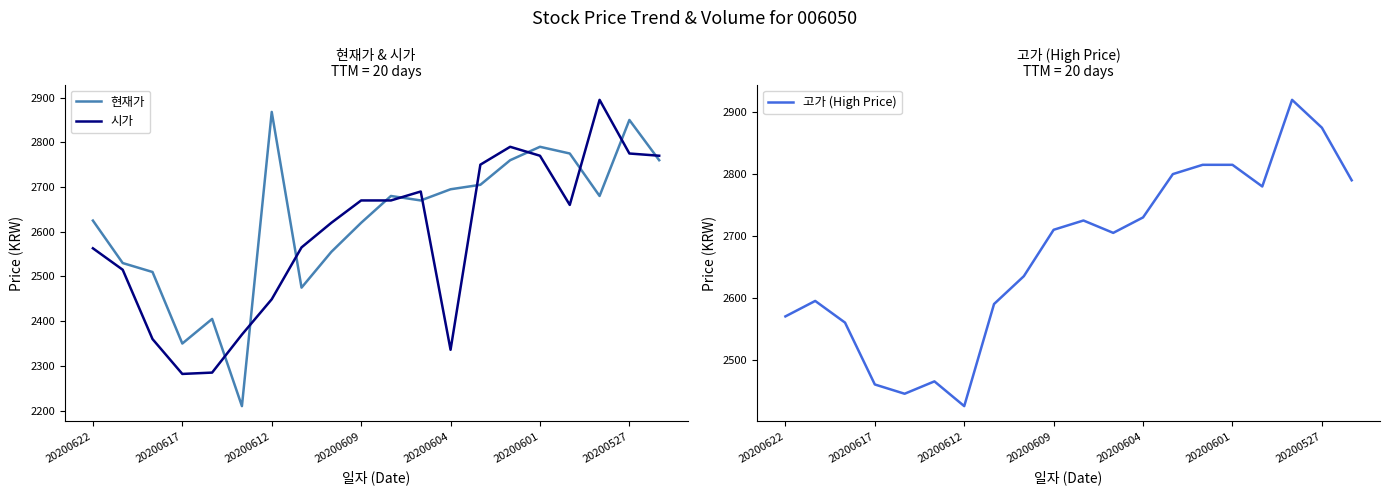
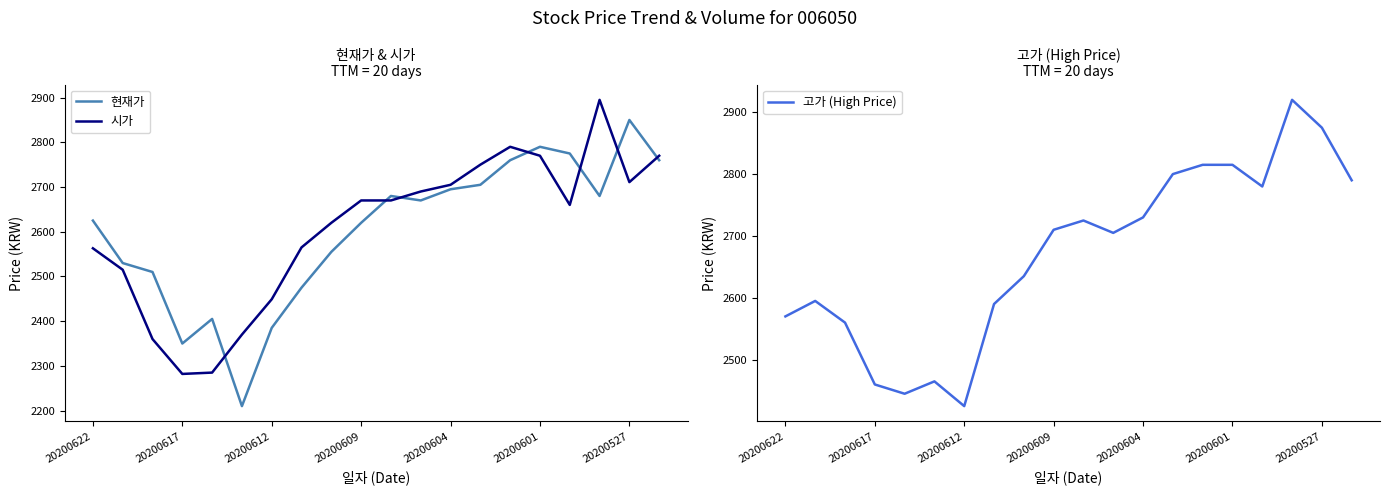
  {
    "현재가 & 시가 TTM = 20 days": {
      "현재가": {
        "20200622": 2630,
        "20200617": 2350,
-       "20200612": 2870,
+       "20200612": 2390,
        "20200609": 2620,
        "20200604": 2700,
        "20200601": 2790,
        "20200527": 2850
      },
      "시가": {
        "20200622": 2560,
        "20200617": 2280,
        "20200612": 2450,
        "20200609": 2670,
-       "20200604": 2340,
+       "20200604": 2710,
        "20200601": 2770,
-       "20200527": 2780
+       "20200527": 2710
      }
    },
    "고가 (High Price) TTM = 20 days": {
      "20200622": 2570,
      "20200617": 2460,
      "20200612": 2430,
      "20200609": 2710,
      "20200604": 2730,
      "20200601": 2820,
      "20200527": 2880
    }
  }
